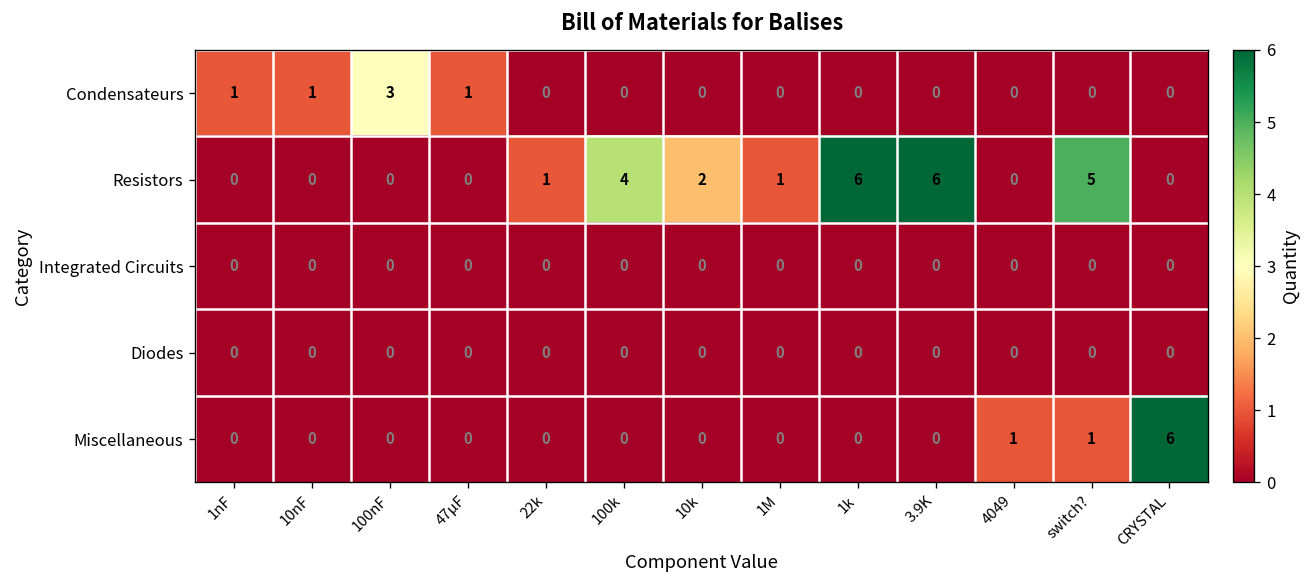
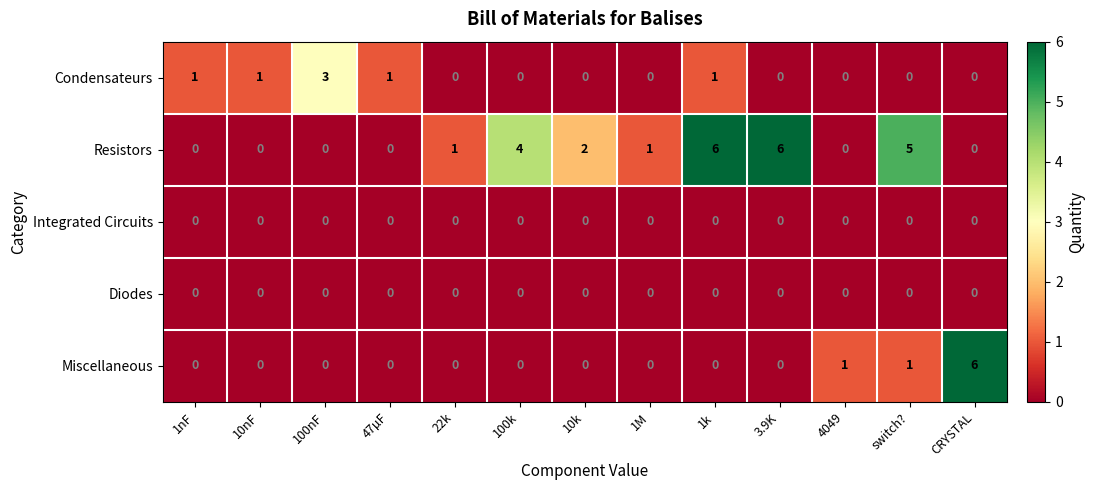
  {
    "Condensateurs": {
      "1nF": 1,
      "10nF": 1,
      "100nF": 3,
      "47µF": 1,
      "22k": 0,
      "100k": 0,
      "10k": 0,
      "1M": 0,
-     "1k": 0,
+     "1k": 1,
      "3.9K": 0,
      "4049": 0,
      "switch?": 0,
      "CRYSTAL": 0
    },
    "Resistors": {
      "1nF": 0,
      "10nF": 0,
      "100nF": 0,
      "47µF": 0,
      "22k": 1,
      "100k": 4,
      "10k": 2,
      "1M": 1,
      "1k": 6,
      "3.9K": 6,
      "4049": 0,
      "switch?": 5,
      "CRYSTAL": 0
    },
    "Integrated Circuits": {
      "1nF": 0,
      "10nF": 0,
      "100nF": 0,
      "47µF": 0,
      "22k": 0,
      "100k": 0,
      "10k": 0,
      "1M": 0,
      "1k": 0,
      "3.9K": 0,
      "4049": 0,
      "switch?": 0,
      "CRYSTAL": 0
    },
    "Diodes": {
      "1nF": 0,
      "10nF": 0,
      "100nF": 0,
      "47µF": 0,
      "22k": 0,
      "100k": 0,
      "10k": 0,
      "1M": 0,
      "1k": 0,
      "3.9K": 0,
      "4049": 0,
      "switch?": 0,
      "CRYSTAL": 0
    },
    "Miscellaneous": {
      "1nF": 0,
      "10nF": 0,
      "100nF": 0,
      "47µF": 0,
      "22k": 0,
      "100k": 0,
      "10k": 0,
      "1M": 0,
      "1k": 0,
      "3.9K": 0,
      "4049": 1,
      "switch?": 1,
      "CRYSTAL": 6
    }
  }
